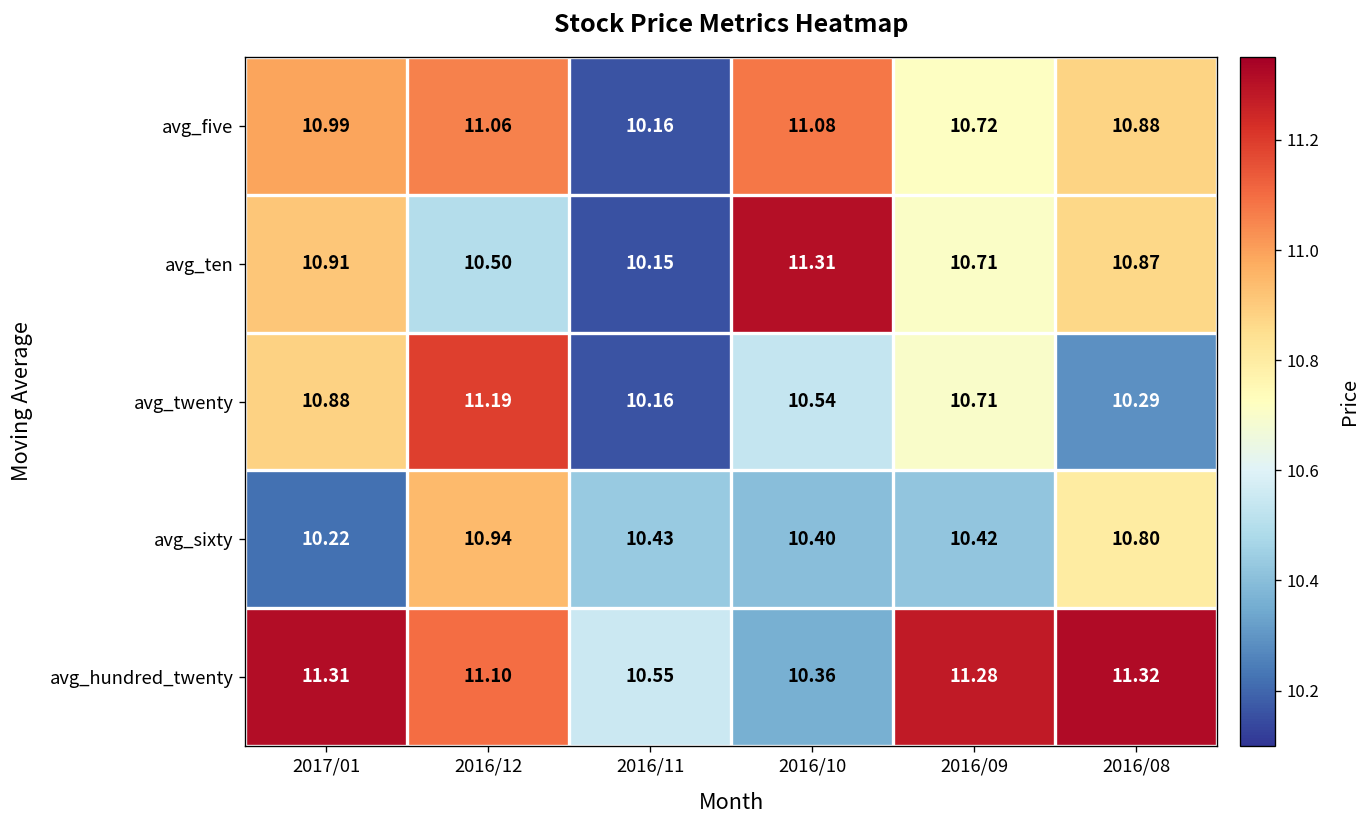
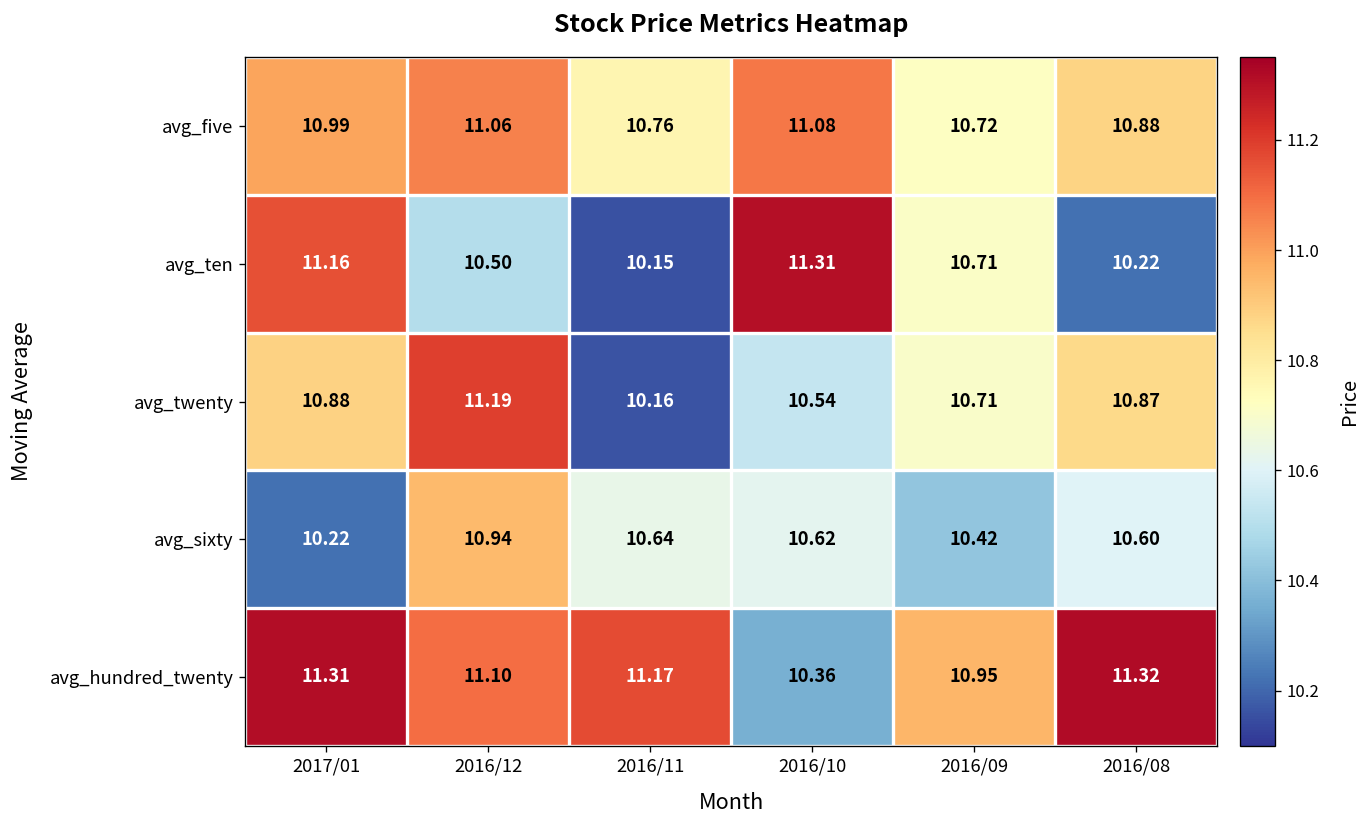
  {
    "avg_five": {
      "2017/01": 10.99,
      "2016/12": 11.06,
-     "2016/11": 10.16,
+     "2016/11": 10.76,
      "2016/10": 11.08,
      "2016/09": 10.72,
      "2016/08": 10.88
    },
    "avg_ten": {
-     "2017/01": 10.91,
+     "2017/01": 11.16,
      "2016/12": 10.50,
      "2016/11": 10.15,
      "2016/10": 11.31,
      "2016/09": 10.71,
-     "2016/08": 10.87
+     "2016/08": 10.22
    },
    "avg_twenty": {
      "2017/01": 10.88,
      "2016/12": 11.19,
      "2016/11": 10.16,
      "2016/10": 10.54,
      "2016/09": 10.71,
-     "2016/08": 10.29
+     "2016/08": 10.87
    },
    "avg_sixty": {
      "2017/01": 10.22,
      "2016/12": 10.94,
-     "2016/11": 10.43,
-     "2016/10": 10.40,
+     "2016/11": 10.64,
+     "2016/10": 10.62,
      "2016/09": 10.42,
-     "2016/08": 10.80
+     "2016/08": 10.60
    },
    "avg_hundred_twenty": {
      "2017/01": 11.31,
      "2016/12": 11.10,
-     "2016/11": 10.55,
+     "2016/11": 11.17,
      "2016/10": 10.36,
-     "2016/09": 11.28,
+     "2016/09": 10.95,
      "2016/08": 11.32
    }
  }
